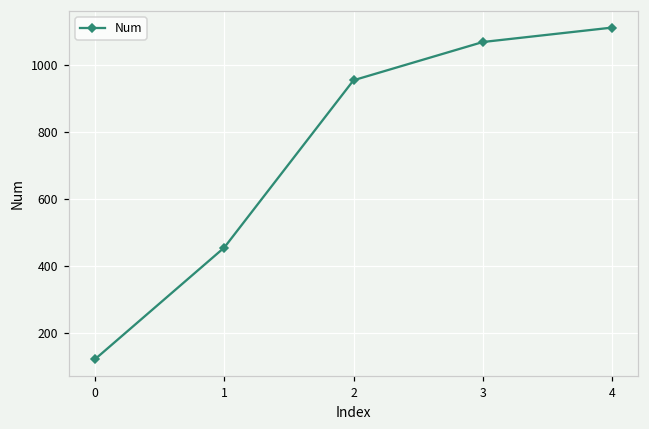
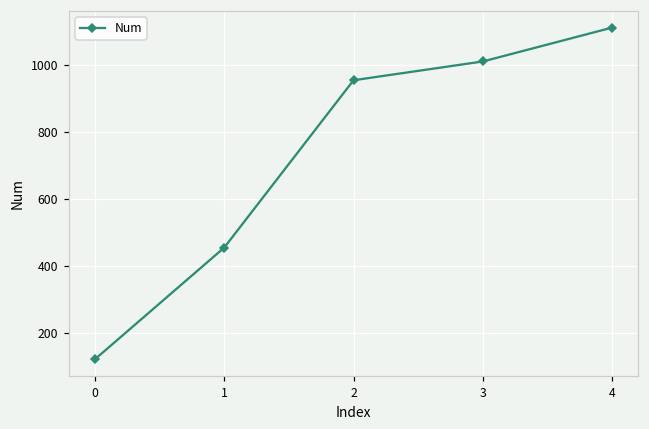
  {
    "0": 120,
    "1": 460,
    "2": 960,
-   "3": 1070,
+   "3": 1010,
    "4": 1110
  }
